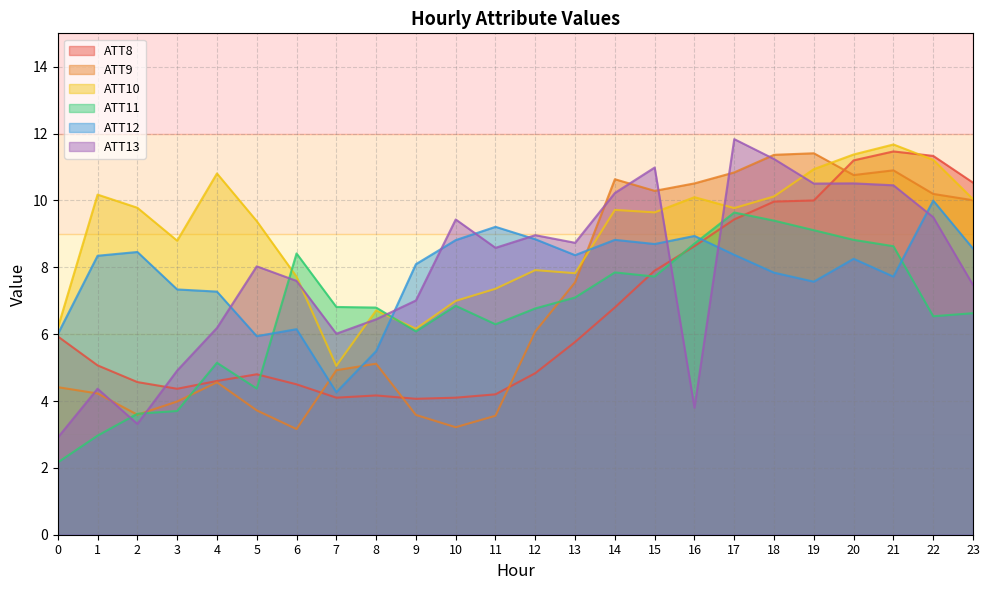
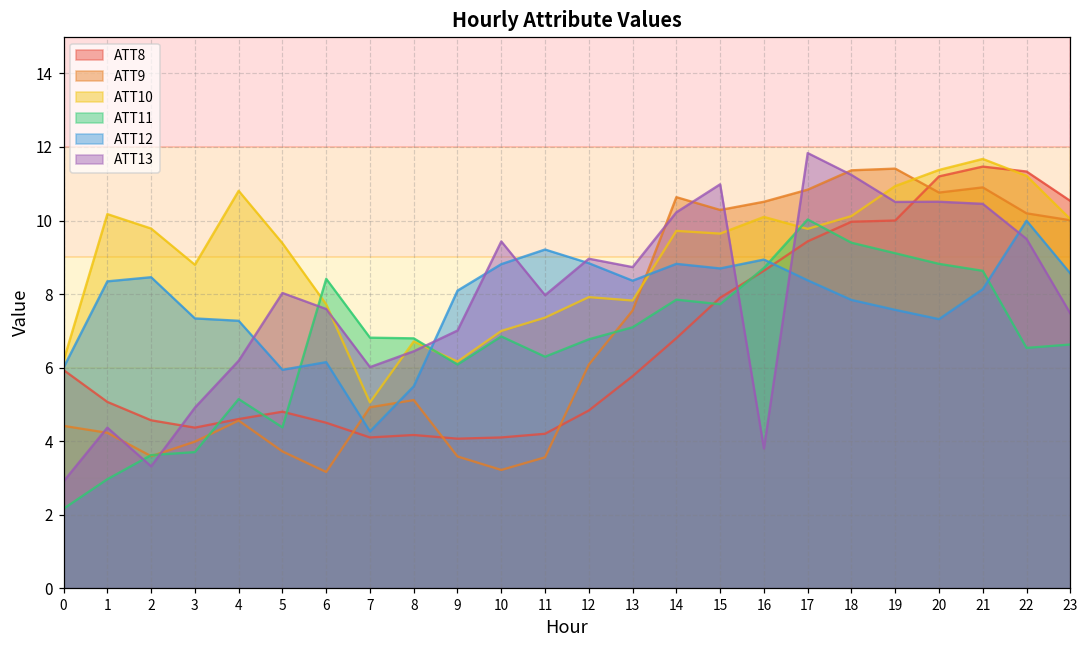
  {
    "ATT11": {
      "0": 2.2,
      "1": 3.0,
      "3": 3.7,
      "4": 5.1,
      "5": 4.4,
      "6": 8.4,
      "7": 6.8,
      "8": 6.8,
      "9": 6.1,
      "10": 6.8,
      "11": 6.3,
      "12": 6.8,
      "13": 7.1,
      "14": 7.8,
      "15": 7.7,
-     "17": 9.6,
+     "17": 10.0,
      "18": 9.4,
      "19": 9.1,
      "20": 8.8,
      "21": 8.6,
      "22": 6.5,
      "23": 6.6
    },
    "ATT12": {
      "1": 8.3,
      "2": 8.5,
      "3": 7.3,
      "4": 7.3,
      "5": 5.9,
      "6": 6.1,
      "7": 4.3,
      "8": 5.5,
      "9": 8.1,
      "10": 8.8,
      "11": 9.2,
      "12": 8.8,
      "13": 8.4,
      "14": 8.8,
      "15": 8.7,
      "16": 8.9,
      "17": 8.4,
      "18": 7.8,
      "19": 7.6,
-     "20": 8.3,
-     "21": 7.7,
+     "20": 7.3,
+     "21": 8.1,
      "22": 10.0,
      "23": 8.6
    },
    "ATT13": {
      "0": 2.9,
      "1": 4.4,
      "2": 3.3,
      "3": 4.9,
      "4": 6.2,
      "5": 8.0,
      "6": 7.6,
      "7": 6.0,
      "8": 6.4,
      "9": 7.0,
      "10": 9.4,
-     "11": 8.6,
+     "11": 8.0,
      "12": 9.0,
      "13": 8.7,
      "14": 10.2,
      "15": 11.0,
      "16": 3.8,
      "17": 11.8,
      "18": 11.2,
      "19": 10.5,
      "20": 10.5,
      "21": 10.5,
      "22": 9.5,
      "23": 7.5
    }
  }
